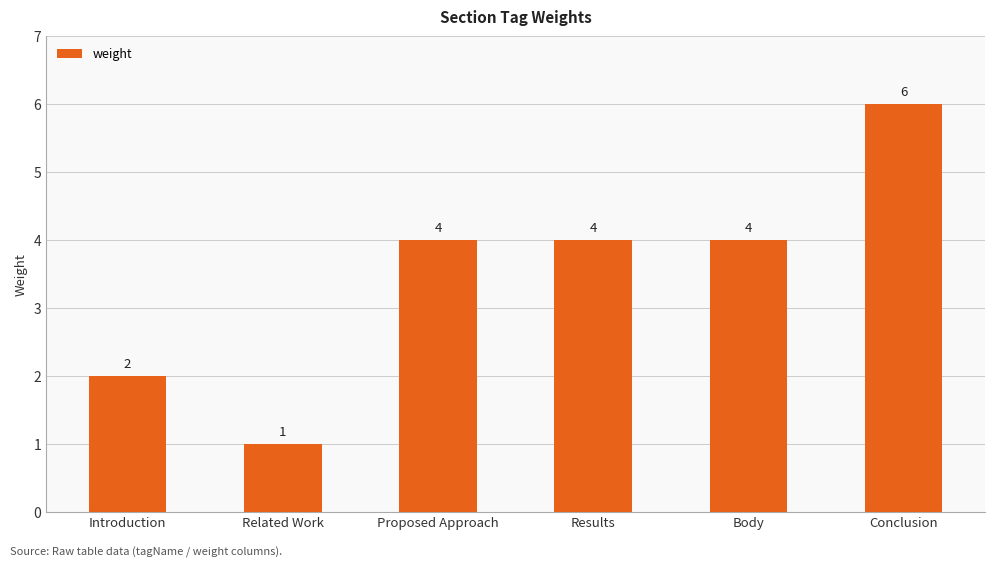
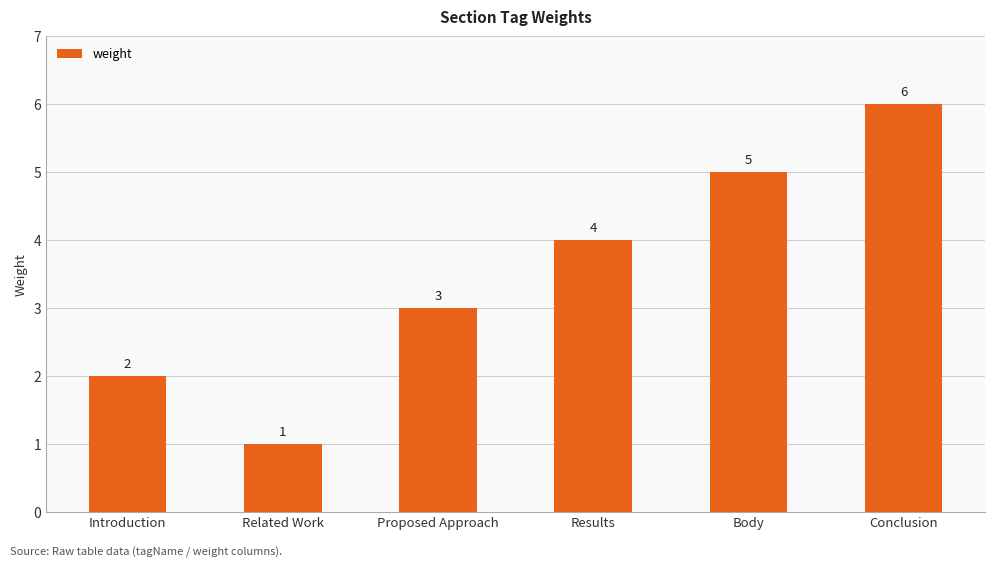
  {
    "Introduction": 2,
    "Related Work": 1,
-   "Proposed Approach": 4,
+   "Proposed Approach": 3,
    "Results": 4,
-   "Body": 4,
+   "Body": 5,
    "Conclusion": 6
  }
